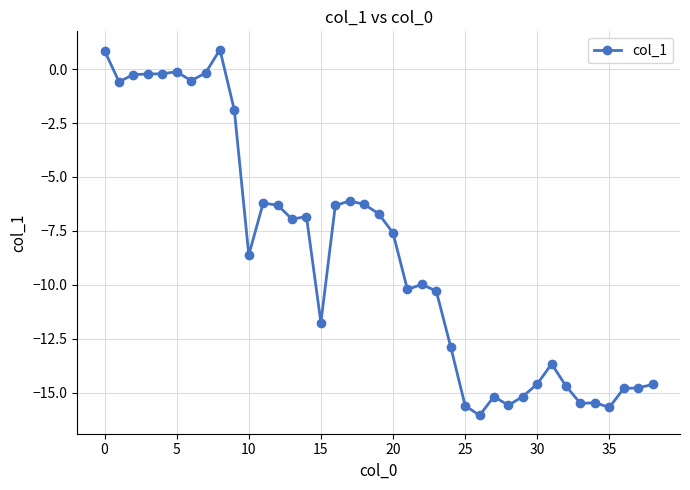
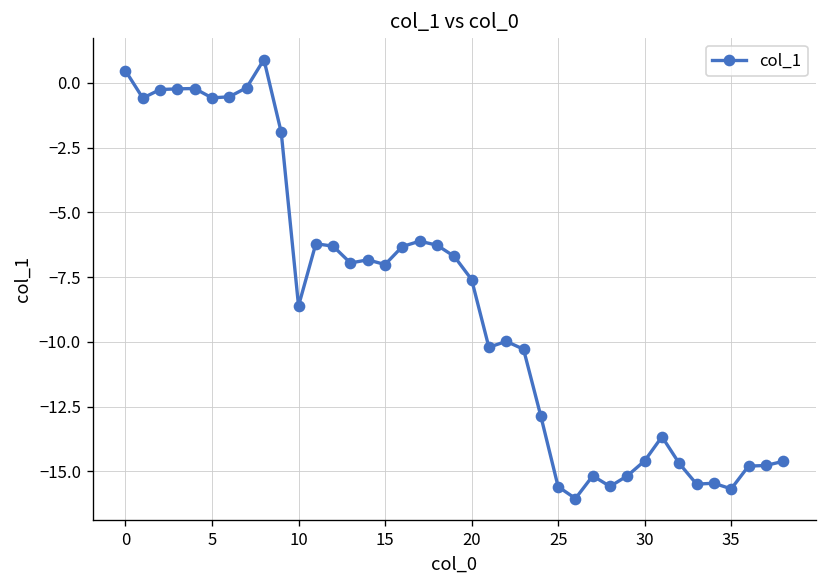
  {
-   "0": 0.9,
-   "5": -0.1,
+   "0": 0.5,
+   "5": -0.6,
    "10": -8.6,
-   "15": -11.7,
+   "15": -7.0,
    "20": -7.6,
    "25": -15.6,
    "30": -14.6,
    "35": -15.7
  }
